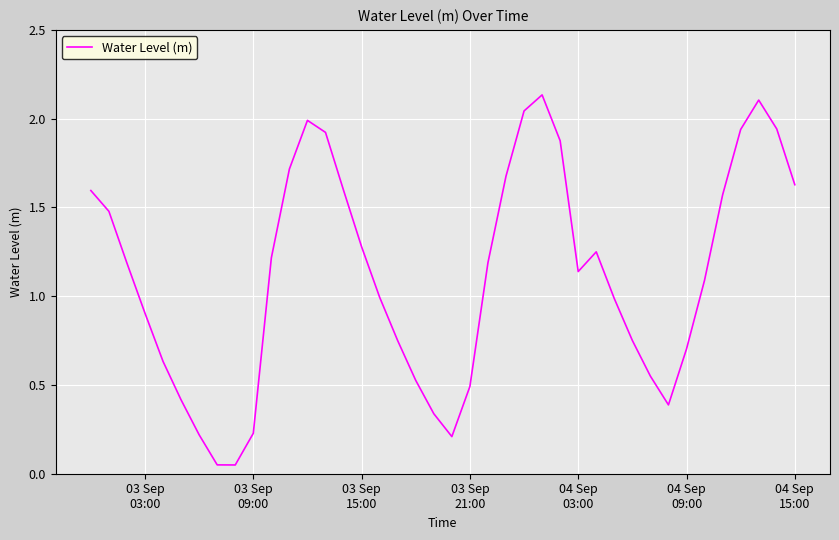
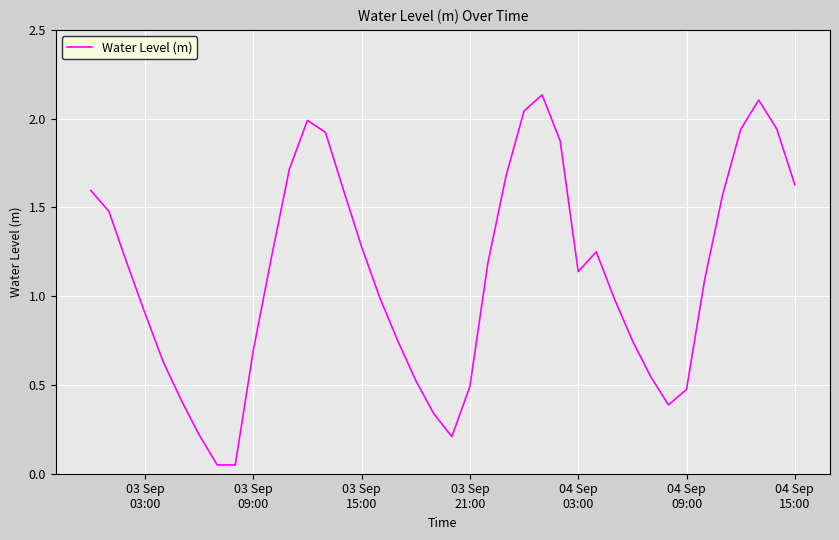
  {
    "03 Sep 03:00": 0.90,
-   "03 Sep 09:00": 0.23,
+   "03 Sep 09:00": 0.69,
    "03 Sep 15:00": 1.28,
    "03 Sep 21:00": 0.49,
    "04 Sep 03:00": 1.14,
-   "04 Sep 09:00": 0.70,
+   "04 Sep 09:00": 0.47,
    "04 Sep 15:00": 1.63
  }
